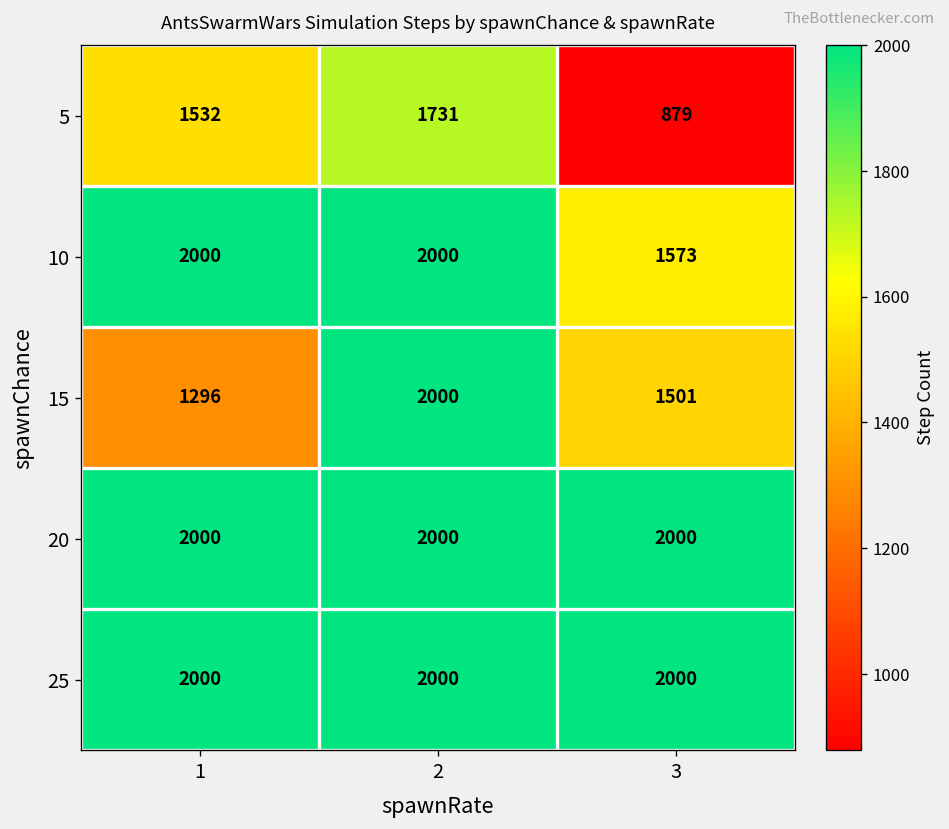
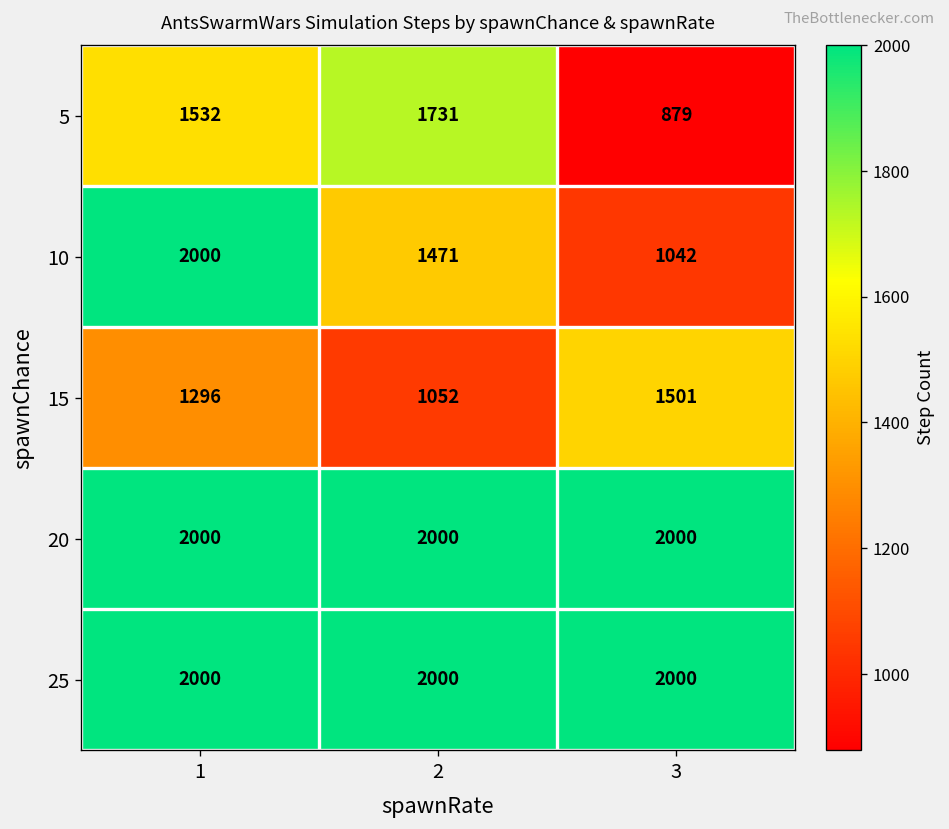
  {
    "5": {
      "1": 1532,
      "2": 1731,
      "3": 879
    },
    "10": {
      "1": 2000,
-     "2": 2000,
-     "3": 1573
+     "2": 1471,
+     "3": 1042
    },
    "15": {
      "1": 1296,
-     "2": 2000,
+     "2": 1052,
      "3": 1501
    },
    "20": {
      "1": 2000,
      "2": 2000,
      "3": 2000
    },
    "25": {
      "1": 2000,
      "2": 2000,
      "3": 2000
    }
  }
